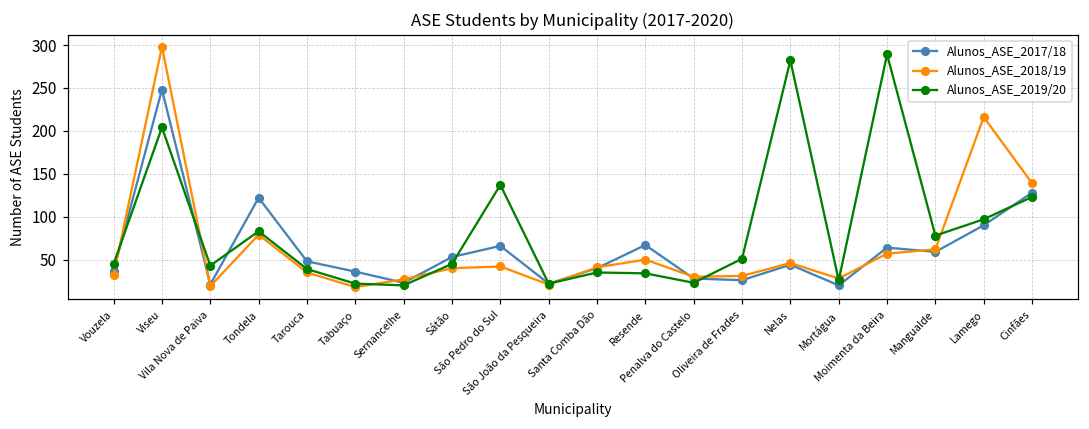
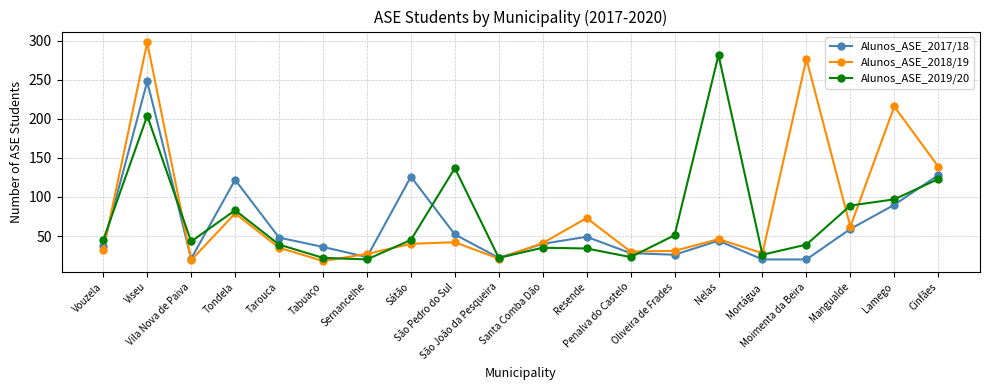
  {
    "Alunos_ASE_2017/18": {
      "Vouzela": 40,
      "Viseu": 250,
      "Tondela": 120,
      "Tarouca": 50,
      "Tabuaço": 40,
-     "Sátão": 50,
-     "São Pedro do Sul": 70,
-     "Resende": 70,
+     "Sátão": 130,
+     "São Pedro do Sul": 50,
+     "Resende": 50,
      "Oliveira de Frades": 30,
      "Mortágua": 20,
-     "Moimenta da Beira": 60,
+     "Moimenta da Beira": 20,
      "Lamego": 90,
      "Cinfães": 130
    },
    "Alunos_ASE_2018/19": {
      "Vouzela": 30,
      "Viseu": 300,
      "Tondela": 80,
      "Tarouca": 40,
      "Tabuaço": 20,
      "Sernancelhe": 30,
      "Sátão": 40,
      "São Pedro do Sul": 40,
-     "Resende": 50,
+     "Resende": 70,
      "Oliveira de Frades": 30,
-     "Moimenta da Beira": 60,
+     "Moimenta da Beira": 280,
      "Lamego": 220,
      "Cinfães": 140
    },
    "Alunos_ASE_2019/20": {
      "Vouzela": 50,
      "Viseu": 200,
      "Vila Nova de Paiva": 40,
      "Tondela": 80,
      "Tarouca": 40,
      "Tabuaço": 20,
      "Sátão": 50,
      "São Pedro do Sul": 140,
      "Santa Comba Dão": 40,
      "Resende": 30,
      "Penalva do Castelo": 20,
      "Oliveira de Frades": 50,
      "Nelas": 280,
-     "Moimenta da Beira": 290,
-     "Mangualde": 80,
+     "Moimenta da Beira": 40,
+     "Mangualde": 90,
      "Lamego": 100,
      "Cinfães": 120
    }
  }
